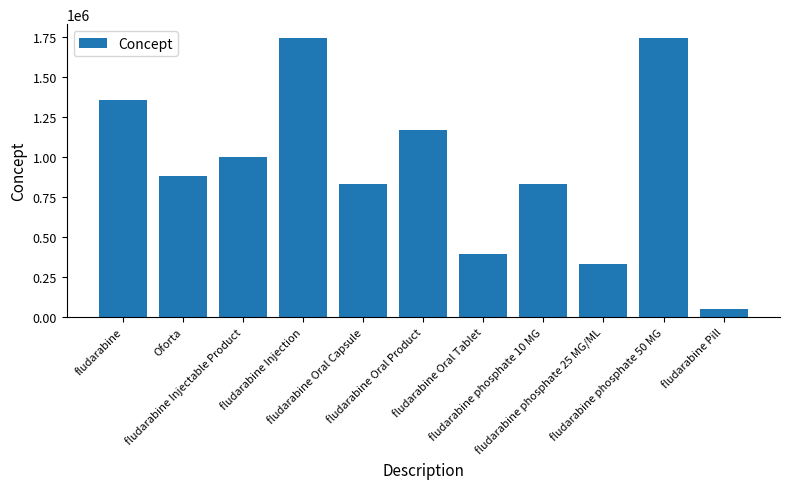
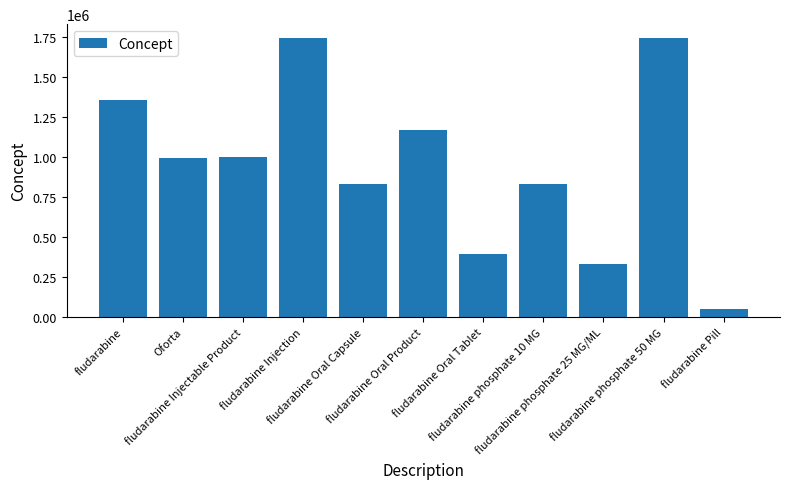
  {
    "fludarabine": 1350000,
-   "Oforta": 880000,
+   "Oforta": 990000,
    "fludarabine Injectable Product": 1000000,
    "fludarabine Injection": 1740000,
    "fludarabine Oral Capsule": 830000,
    "fludarabine Oral Product": 1170000,
    "fludarabine Oral Tablet": 390000,
    "fludarabine phosphate 10 MG": 830000,
    "fludarabine phosphate 25 MG/ML": 330000,
    "fludarabine phosphate 50 MG": 1740000,
    "fludarabine Pill": 50000
  }
